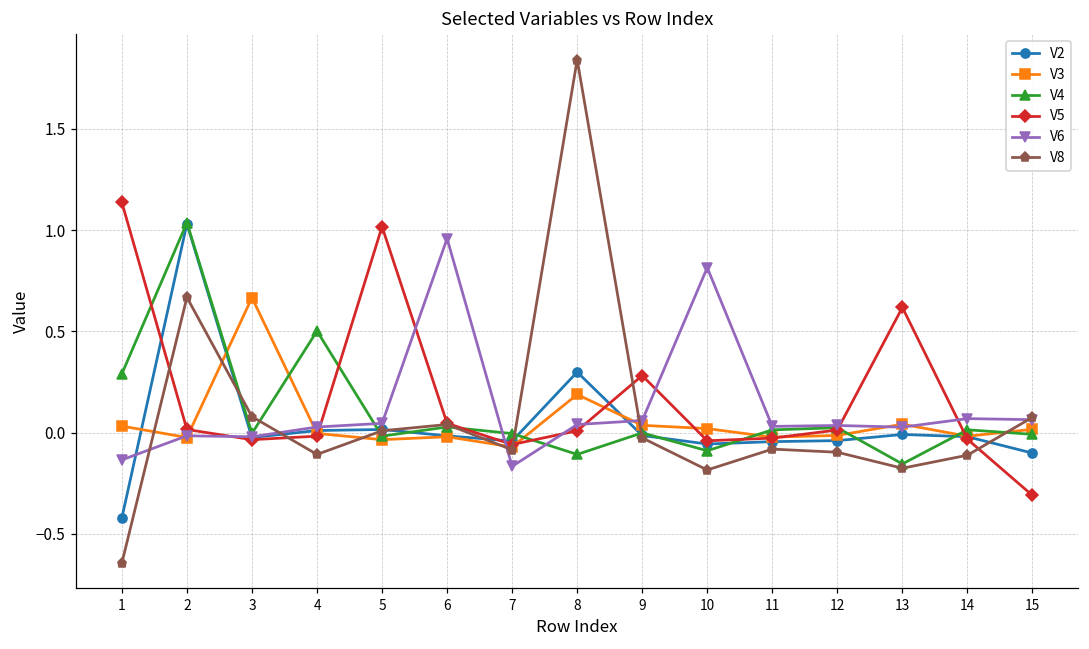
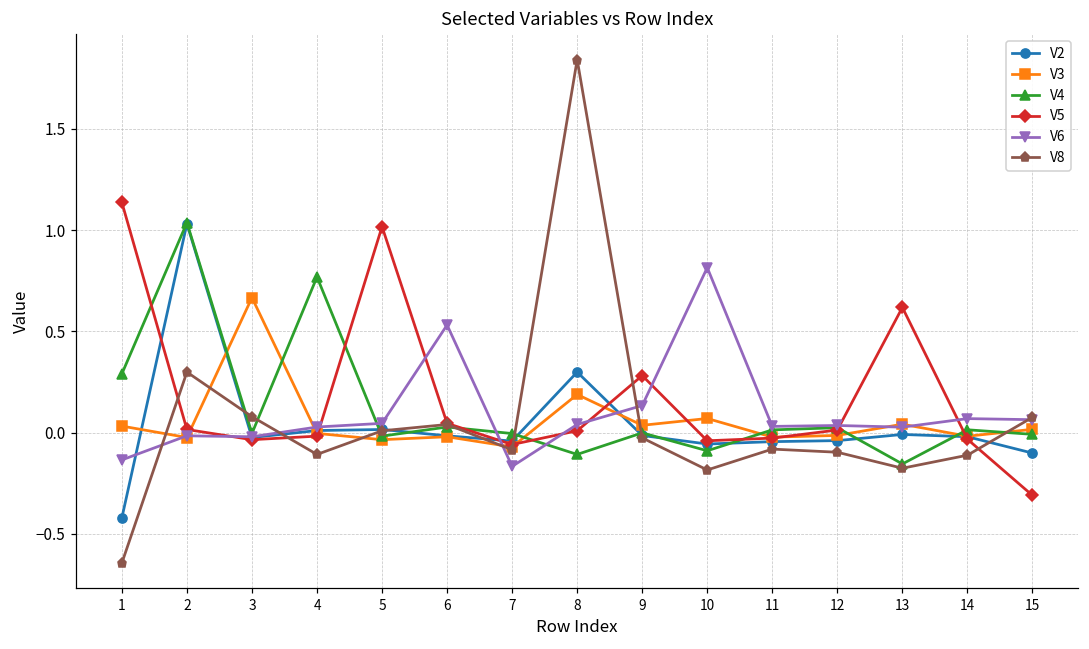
  {
    "V2": {
      "1": -0.42,
      "4": 0.01,
      "7": -0.04,
      "8": 0.30,
      "10": -0.06,
      "11": -0.04,
      "12": -0.04,
      "13": -0.01,
      "15": -0.10
    },
    "V3": {
      "1": 0.03,
      "3": 0.67,
      "5": -0.04,
      "8": 0.19,
      "9": 0.04,
-     "10": 0.02,
+     "10": 0.07,
      "12": -0.01,
      "13": 0.04,
      "15": 0.02
    },
    "V4": {
      "1": 0.29,
      "3": 0.00,
-     "4": 0.50,
+     "4": 0.77,
      "5": -0.02,
      "7": 0.00,
      "8": -0.11,
      "10": -0.09,
      "11": 0.01,
      "13": -0.15,
      "14": 0.01,
      "15": -0.01
    },
    "V5": {
      "1": 1.14,
      "2": 0.02,
      "5": 1.02,
      "8": 0.01,
      "9": 0.28,
      "10": -0.04,
      "13": 0.62,
      "15": -0.31
    },
    "V6": {
      "1": -0.13,
      "4": 0.03,
      "5": 0.05,
-     "6": 0.96,
+     "6": 0.53,
      "7": -0.17,
      "8": 0.04,
-     "9": 0.06,
+     "9": 0.13,
      "10": 0.81,
      "11": 0.03,
      "13": 0.03,
      "14": 0.07
    },
    "V8": {
      "1": -0.64,
-     "2": 0.67,
+     "2": 0.30,
      "3": 0.08,
      "4": -0.11,
      "7": -0.09,
      "8": 1.84,
      "10": -0.18,
      "11": -0.08,
      "12": -0.10,
      "13": -0.18,
      "14": -0.11
    }
  }
